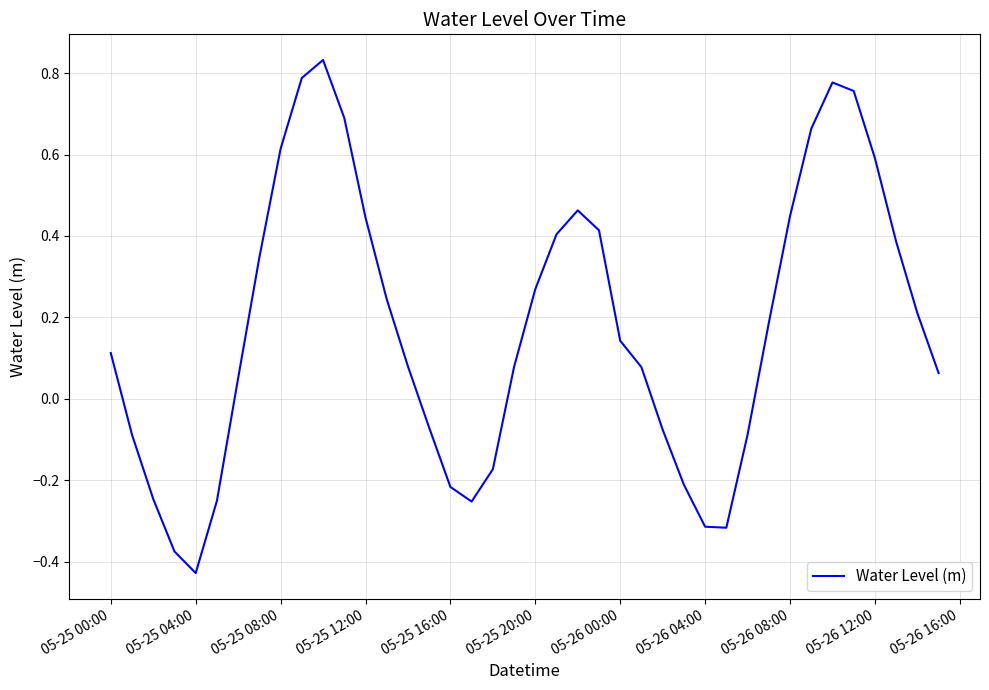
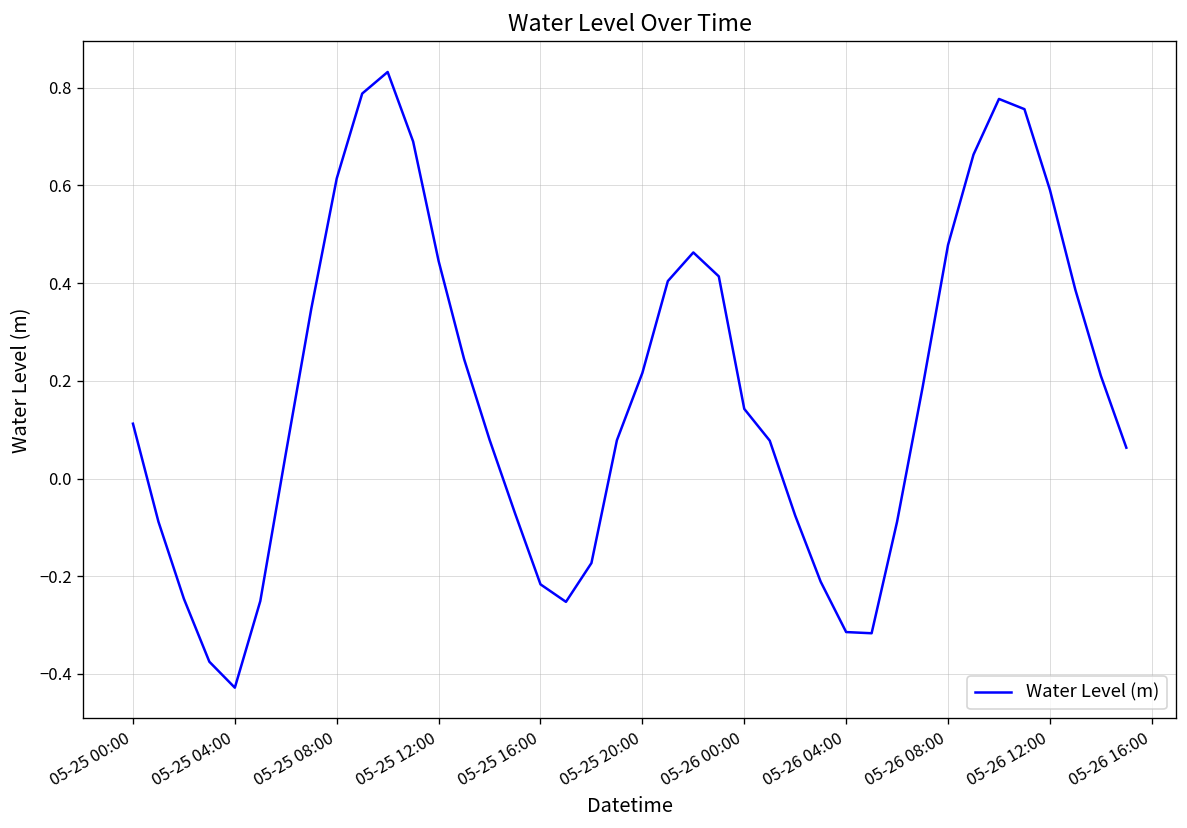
  {
    "05-25 00:00": 0.11,
    "05-25 04:00": -0.43,
    "05-25 08:00": 0.61,
    "05-25 12:00": 0.45,
    "05-25 16:00": -0.22,
-   "05-25 20:00": 0.27,
+   "05-25 20:00": 0.22,
    "05-26 00:00": 0.14,
    "05-26 04:00": -0.31,
-   "05-26 08:00": 0.45,
+   "05-26 08:00": 0.48,
    "05-26 12:00": 0.59
  }
